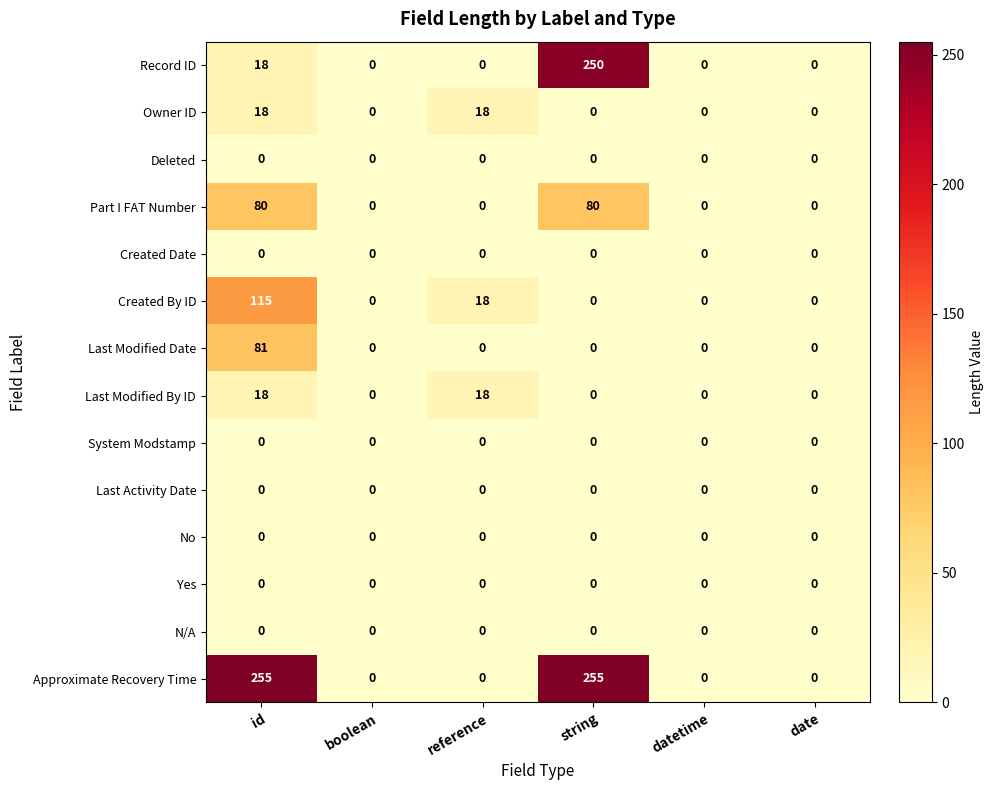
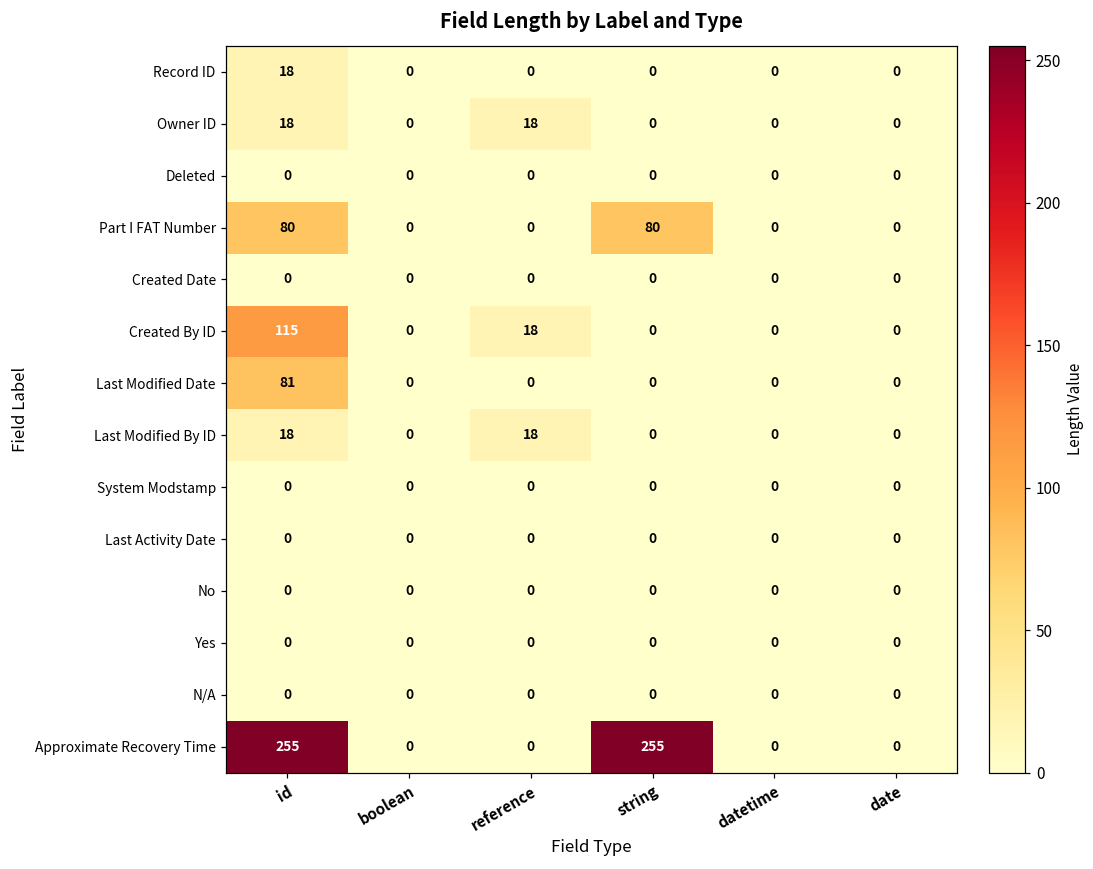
  {
    "Record ID": {
      "id": 18,
      "boolean": 0,
      "reference": 0,
-     "string": 250,
+     "string": 0,
      "datetime": 0,
      "date": 0
    },
    "Owner ID": {
      "id": 18,
      "boolean": 0,
      "reference": 18,
      "string": 0,
      "datetime": 0,
      "date": 0
    },
    "Deleted": {
      "id": 0,
      "boolean": 0,
      "reference": 0,
      "string": 0,
      "datetime": 0,
      "date": 0
    },
    "Part I FAT Number": {
      "id": 80,
      "boolean": 0,
      "reference": 0,
      "string": 80,
      "datetime": 0,
      "date": 0
    },
    "Created Date": {
      "id": 0,
      "boolean": 0,
      "reference": 0,
      "string": 0,
      "datetime": 0,
      "date": 0
    },
    "Created By ID": {
      "id": 115,
      "boolean": 0,
      "reference": 18,
      "string": 0,
      "datetime": 0,
      "date": 0
    },
    "Last Modified Date": {
      "id": 81,
      "boolean": 0,
      "reference": 0,
      "string": 0,
      "datetime": 0,
      "date": 0
    },
    "Last Modified By ID": {
      "id": 18,
      "boolean": 0,
      "reference": 18,
      "string": 0,
      "datetime": 0,
      "date": 0
    },
    "System Modstamp": {
      "id": 0,
      "boolean": 0,
      "reference": 0,
      "string": 0,
      "datetime": 0,
      "date": 0
    },
    "Last Activity Date": {
      "id": 0,
      "boolean": 0,
      "reference": 0,
      "string": 0,
      "datetime": 0,
      "date": 0
    },
    "No": {
      "id": 0,
      "boolean": 0,
      "reference": 0,
      "string": 0,
      "datetime": 0,
      "date": 0
    },
    "Yes": {
      "id": 0,
      "boolean": 0,
      "reference": 0,
      "string": 0,
      "datetime": 0,
      "date": 0
    },
    "N/A": {
      "id": 0,
      "boolean": 0,
      "reference": 0,
      "string": 0,
      "datetime": 0,
      "date": 0
    },
    "Approximate Recovery Time": {
      "id": 255,
      "boolean": 0,
      "reference": 0,
      "string": 255,
      "datetime": 0,
      "date": 0
    }
  }
